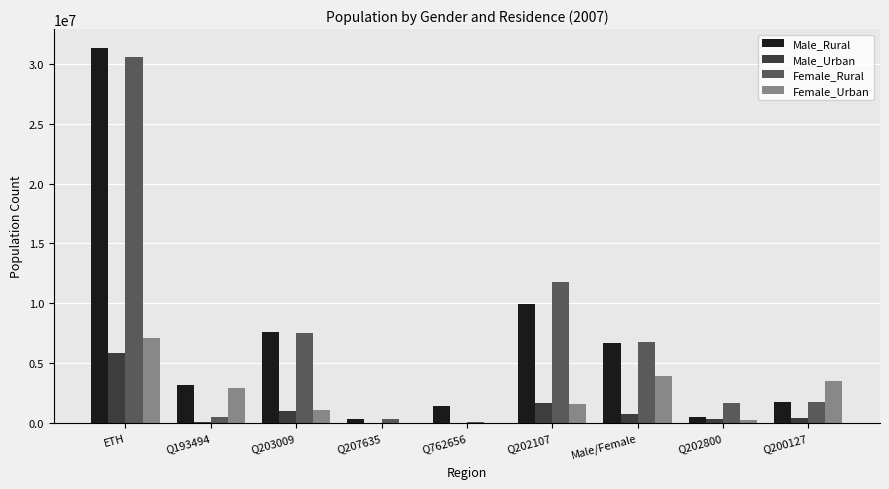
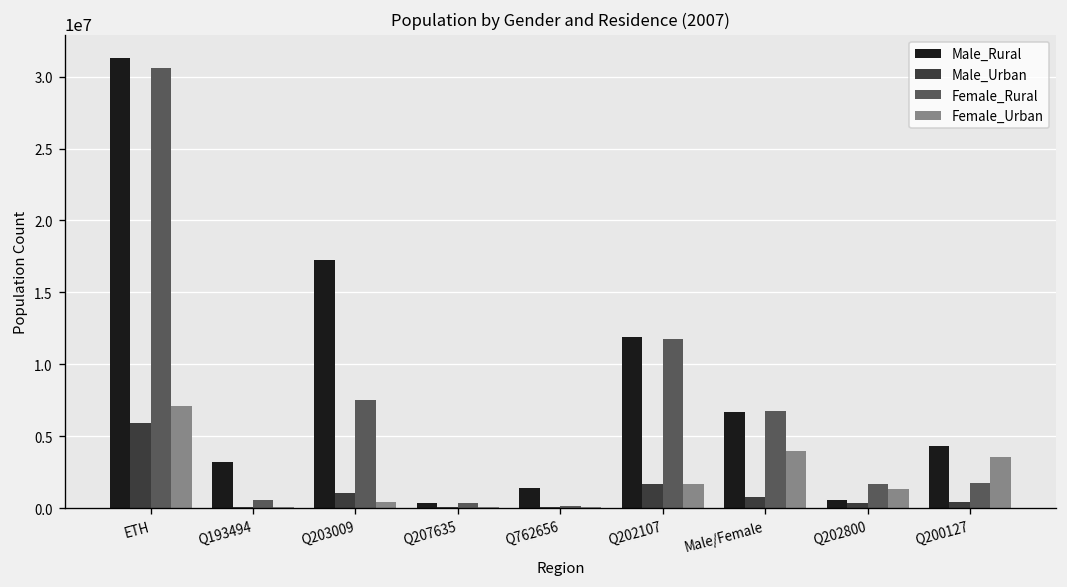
  {
    "Male_Rural": {
      "ETH": 31300000,
      "Q193494": 3200000,
-     "Q203009": 7600000,
+     "Q203009": 17200000,
      "Q207635": 300000,
      "Q762656": 1400000,
-     "Q202107": 10000000,
+     "Q202107": 11900000,
      "Male/Female": 6700000,
      "Q202800": 500000,
-     "Q200127": 1700000
+     "Q200127": 4300000
    },
    "Female_Urban": {
      "ETH": 7100000,
-     "Q193494": 2900000,
-     "Q203009": 1100000,
+     "Q193494": 100000,
+     "Q203009": 400000,
      "Q202107": 1600000,
      "Male/Female": 4000000,
-     "Q202800": 300000,
+     "Q202800": 1300000,
      "Q200127": 3500000
    }
  }
